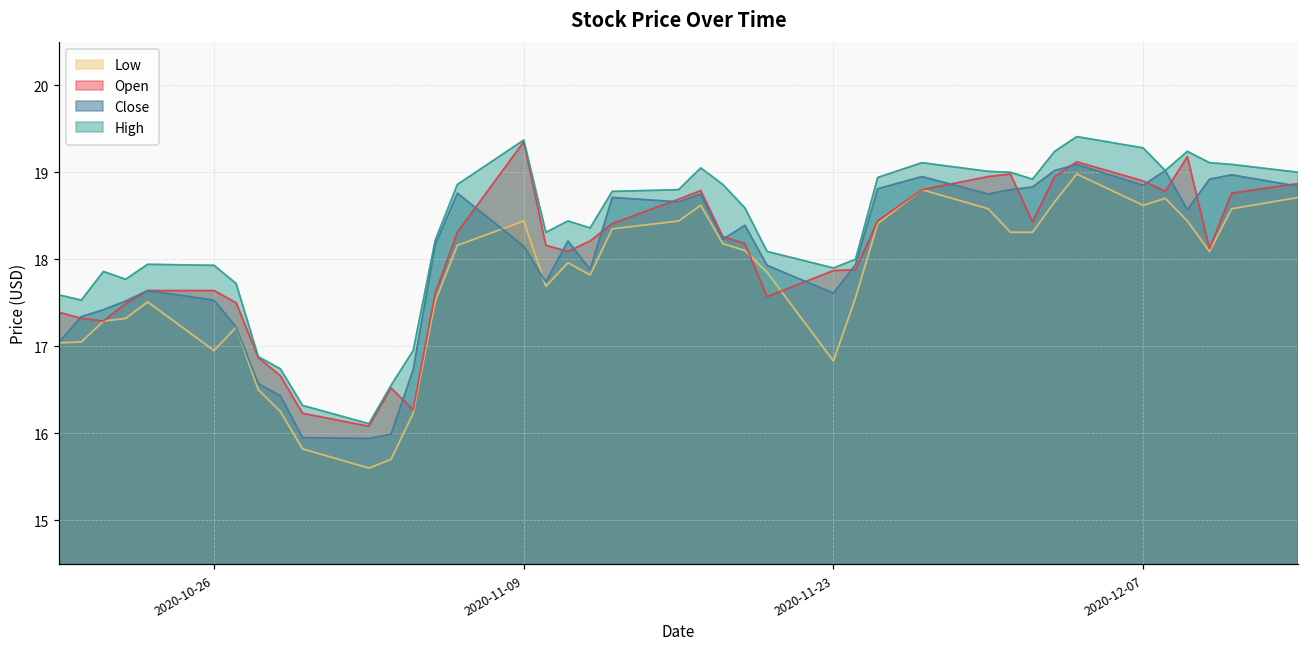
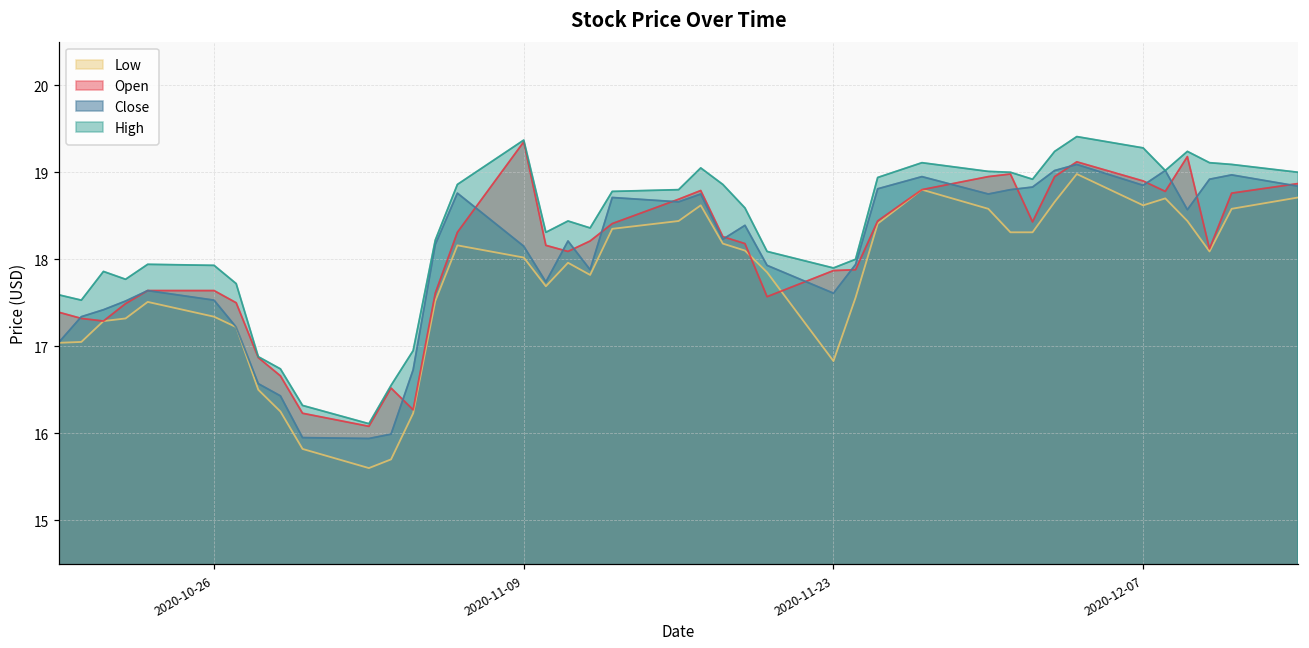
  {
    "Low": {
-     "2020-10-26": 17.0,
-     "2020-11-09": 18.4,
+     "2020-10-26": 17.3,
+     "2020-11-09": 18.0,
      "2020-11-23": 16.8,
      "2020-12-07": 18.6
    },
    "Open": {
      "2020-10-26": 17.6,
      "2020-12-07": 18.9
    }
  }
